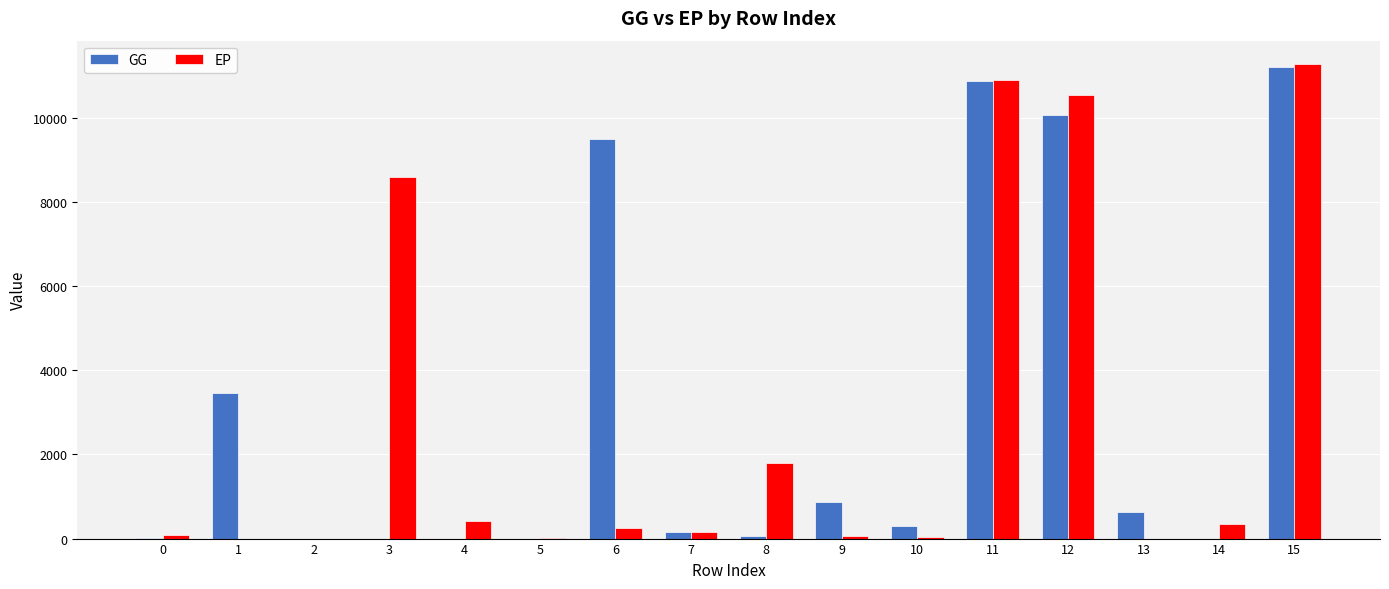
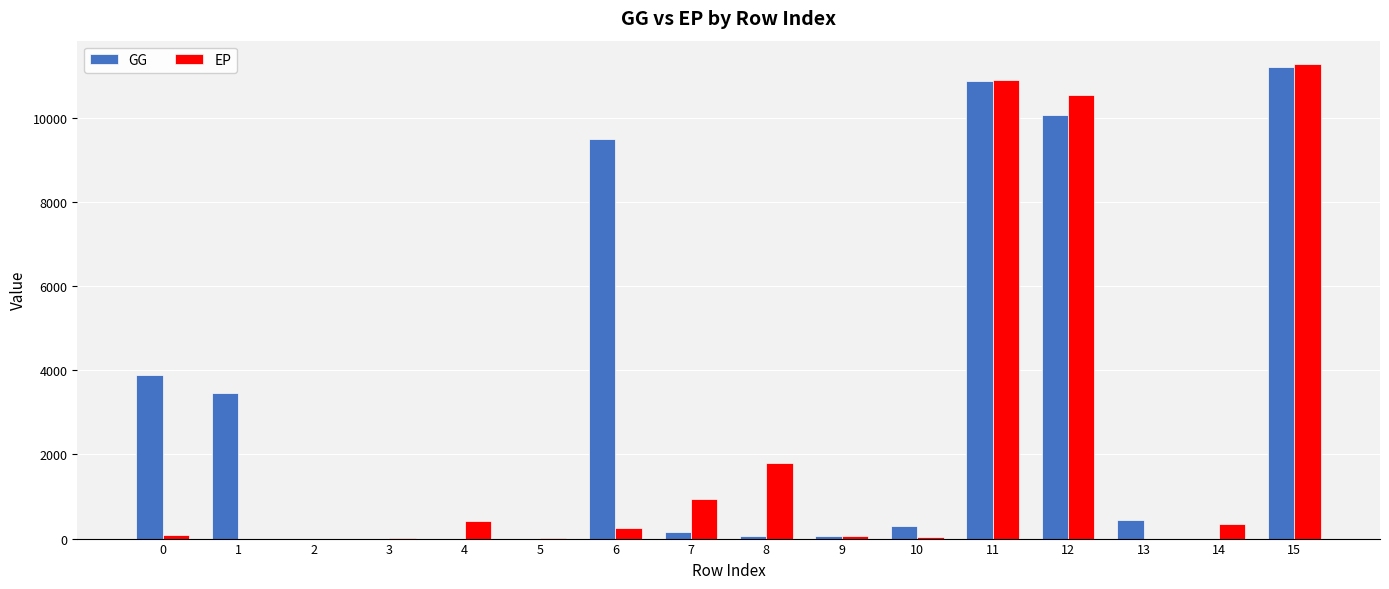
  {
    "GG": {
-     "0": 0,
+     "0": 3900,
      "1": 3500,
      "3": 0,
      "4": 0,
      "5": 0,
      "6": 9500,
      "7": 100,
-     "9": 900,
+     "9": 100,
      "10": 300,
      "11": 10900,
      "12": 10100,
-     "13": 600,
+     "13": 400,
      "14": 0,
      "15": 11200
    },
    "EP": {
      "0": 100,
      "1": 0,
      "2": 0,
-     "3": 8600,
+     "3": 0,
      "4": 400,
      "6": 300,
-     "7": 100,
+     "7": 900,
      "8": 1800,
      "9": 100,
      "11": 10900,
      "12": 10500,
      "13": 0,
      "14": 300,
      "15": 11300
    }
  }
